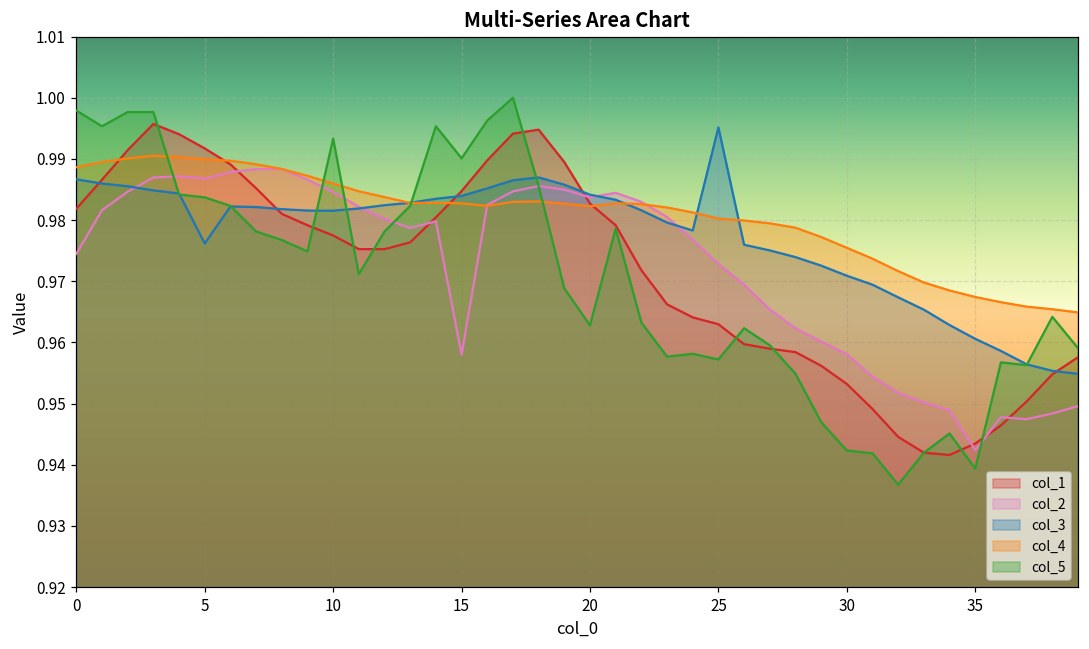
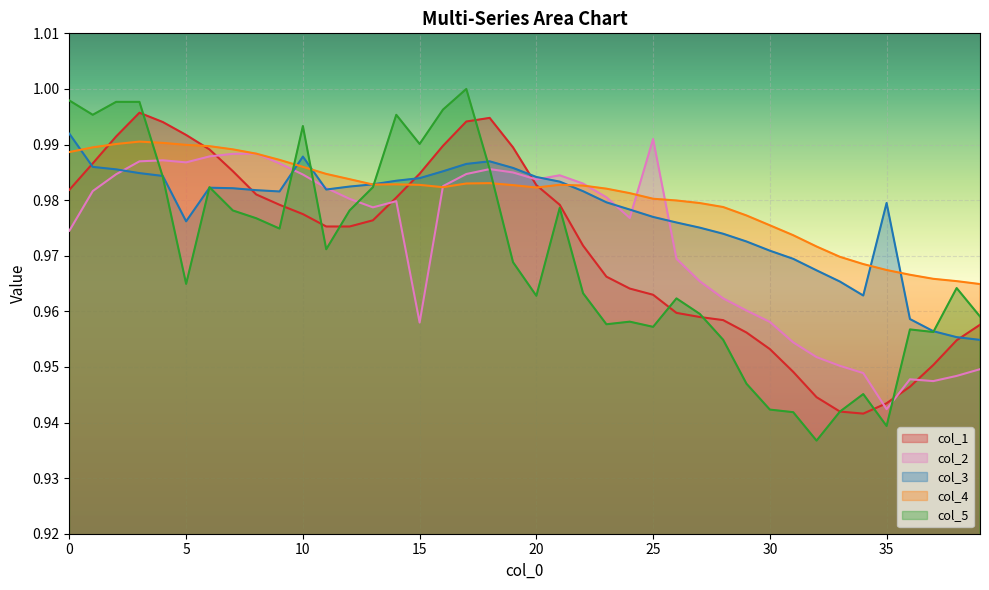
  {
    "col_2": {
      "0": 0.975,
      "5": 0.987,
      "10": 0.985,
      "15": 0.958,
-     "25": 0.973,
+     "25": 0.991,
      "30": 0.958,
      "35": 0.942
    },
    "col_3": {
-     "0": 0.987,
+     "0": 0.992,
      "5": 0.976,
-     "10": 0.982,
+     "10": 0.988,
      "15": 0.984,
-     "25": 0.995,
+     "25": 0.977,
      "30": 0.971,
-     "35": 0.961
+     "35": 0.979
    },
    "col_5": {
      "0": 0.998,
-     "5": 0.984,
+     "5": 0.965,
      "10": 0.993,
      "15": 0.990,
      "20": 0.963,
      "25": 0.957,
      "30": 0.942,
      "35": 0.939
    }
  }
